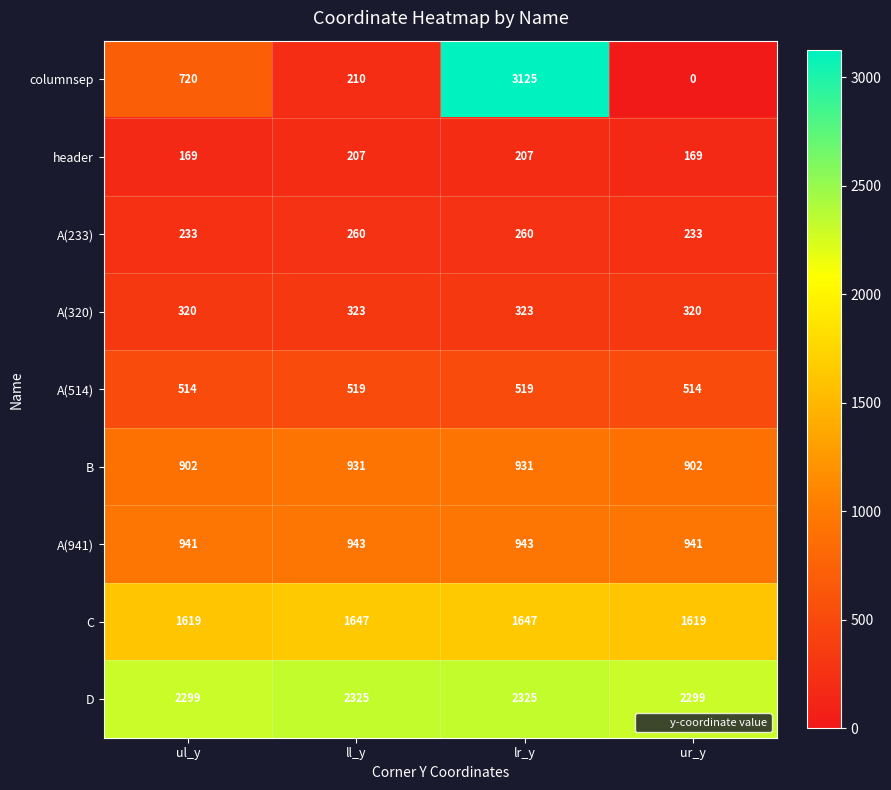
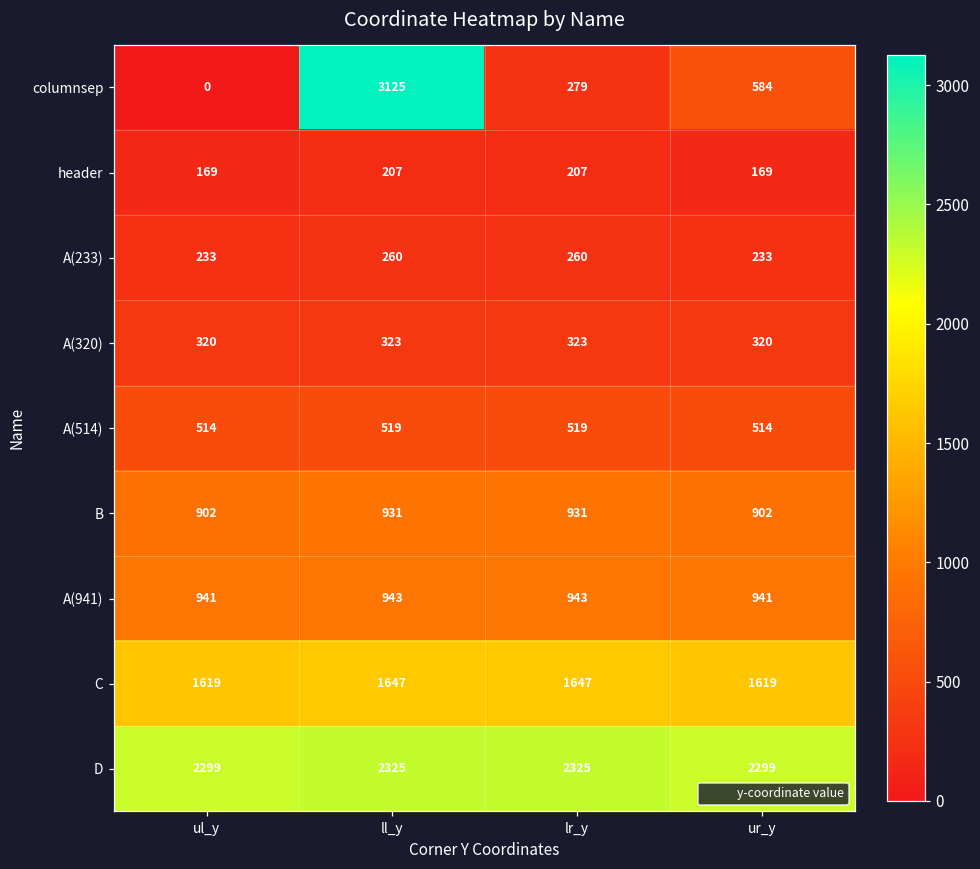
  {
    "columnsep": {
-     "ul_y": 720,
-     "ll_y": 210,
-     "lr_y": 3125,
-     "ur_y": 0
+     "ul_y": 0,
+     "ll_y": 3125,
+     "lr_y": 279,
+     "ur_y": 584
    },
    "header": {
      "ul_y": 169,
      "ll_y": 207,
      "lr_y": 207,
      "ur_y": 169
    },
    "A(233)": {
      "ul_y": 233,
      "ll_y": 260,
      "lr_y": 260,
      "ur_y": 233
    },
    "A(320)": {
      "ul_y": 320,
      "ll_y": 323,
      "lr_y": 323,
      "ur_y": 320
    },
    "A(514)": {
      "ul_y": 514,
      "ll_y": 519,
      "lr_y": 519,
      "ur_y": 514
    },
    "B": {
      "ul_y": 902,
      "ll_y": 931,
      "lr_y": 931,
      "ur_y": 902
    },
    "A(941)": {
      "ul_y": 941,
      "ll_y": 943,
      "lr_y": 943,
      "ur_y": 941
    },
    "C": {
      "ul_y": 1619,
      "ll_y": 1647,
      "lr_y": 1647,
      "ur_y": 1619
    },
    "D": {
      "ul_y": 2299,
      "ll_y": 2325,
      "lr_y": 2325,
      "ur_y": 2299
    }
  }
